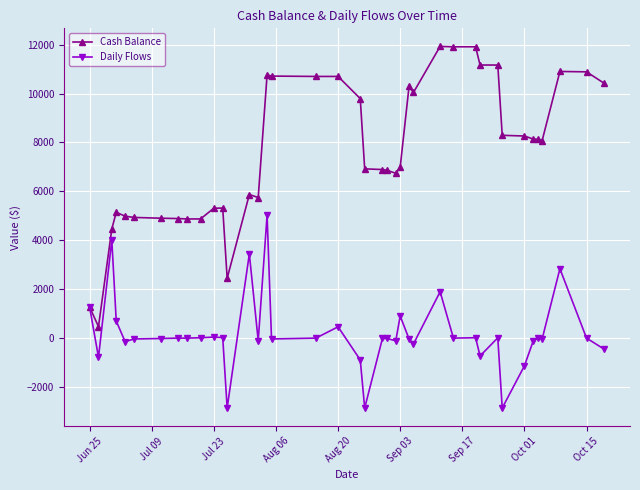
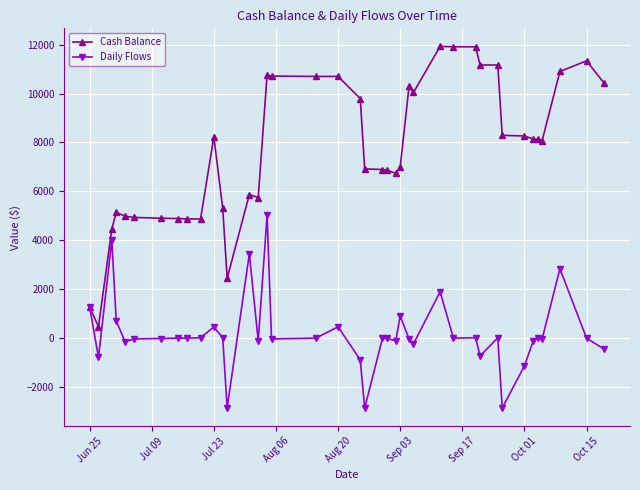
  {
    "Cash Balance": {
-     "Jul 23": 5300,
+     "Jul 23": 8200,
      "Aug 20": 10700,
      "Sep 03": 7000,
      "Oct 01": 8300,
-     "Oct 15": 10900
+     "Oct 15": 11300
    },
    "Daily Flows": {
-     "Jul 23": 0,
+     "Jul 23": 400,
      "Aug 20": 400,
      "Sep 03": 900,
      "Oct 01": -1200,
      "Oct 15": 0
    }
  }
